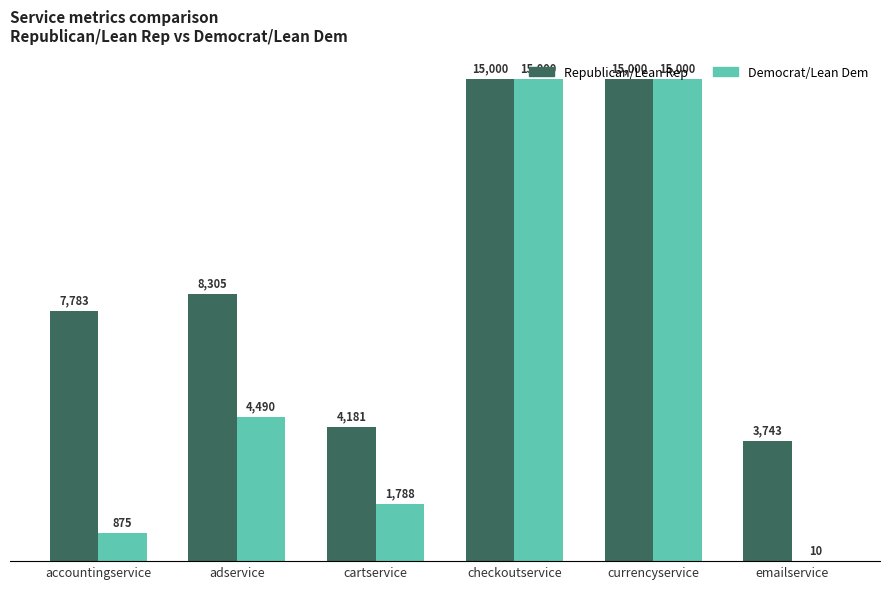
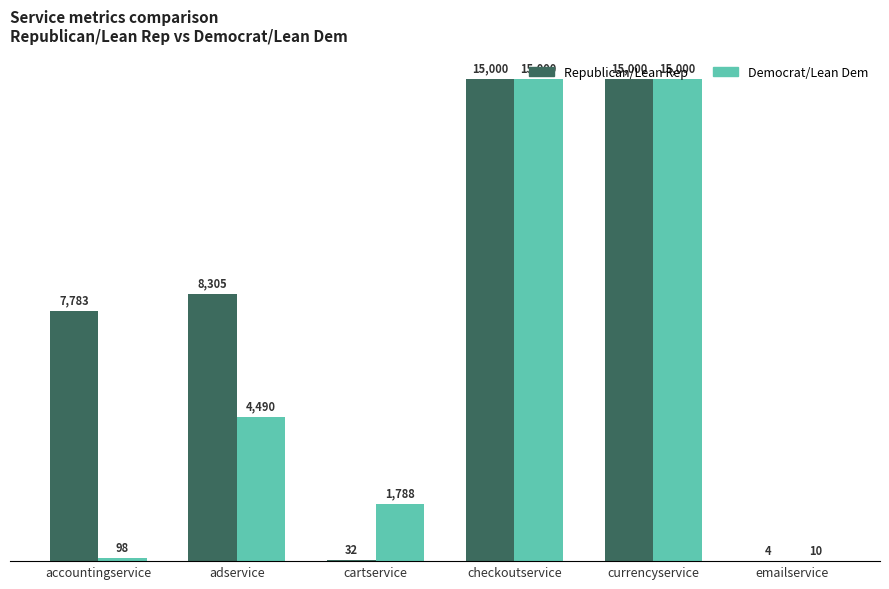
  {
    "Republican/Lean Rep": {
      "accountingservice": "7,783",
      "adservice": "8,305",
-     "cartservice": "4,181",
+     "cartservice": "32",
      "checkoutservice": "15,000",
      "currencyservice": "15,000",
-     "emailservice": "3,743"
+     "emailservice": "4"
    },
    "Democrat/Lean Dem": {
-     "accountingservice": "875",
+     "accountingservice": "98",
      "adservice": "4,490",
      "cartservice": "1,788",
      "checkoutservice": "15,000",
      "currencyservice": "15,000",
      "emailservice": "10"
    }
  }
